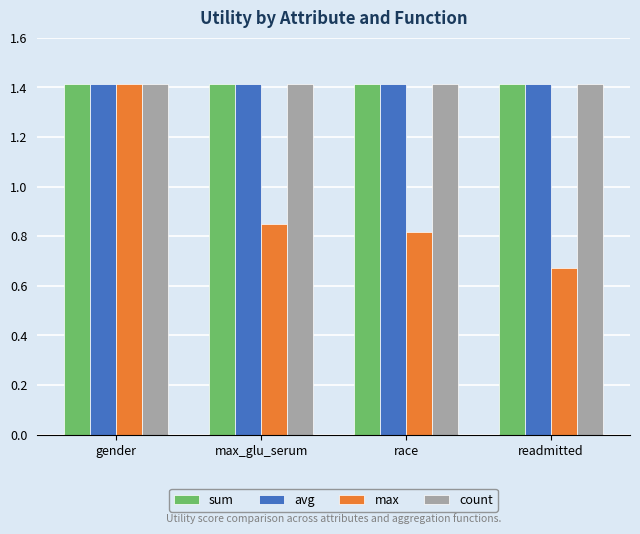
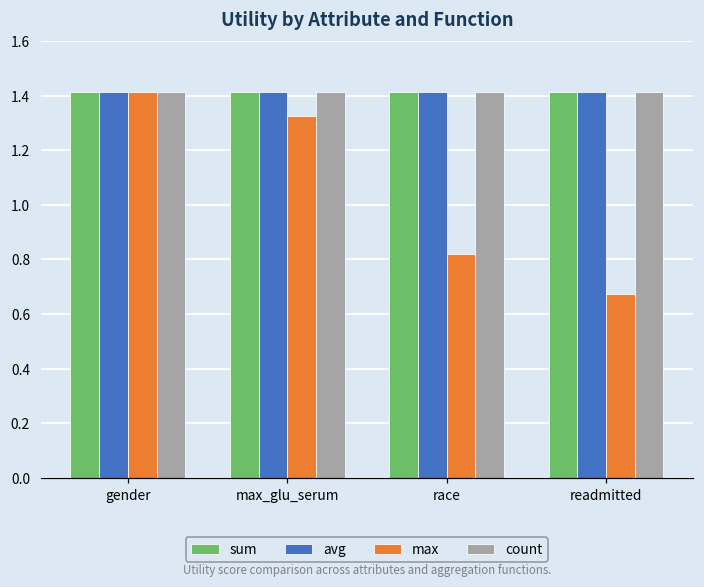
  {
    "sum": {
      "gender": 1.41,
      "max_glu_serum": 1.41,
      "race": 1.41,
      "readmitted": 1.41
    },
    "avg": {
      "gender": 1.41,
      "max_glu_serum": 1.41,
      "race": 1.41,
      "readmitted": 1.41
    },
    "max": {
      "gender": 1.41,
-     "max_glu_serum": 0.85,
+     "max_glu_serum": 1.33,
      "race": 0.82,
      "readmitted": 0.67
    },
    "count": {
      "gender": 1.41,
      "max_glu_serum": 1.41,
      "race": 1.41,
      "readmitted": 1.41
    }
  }
